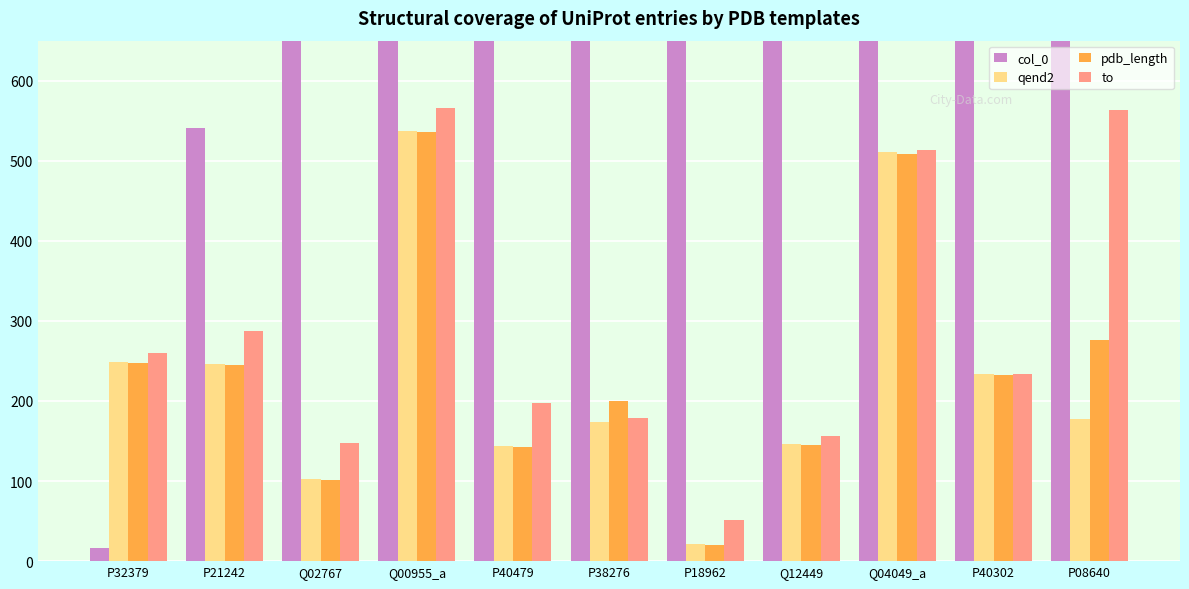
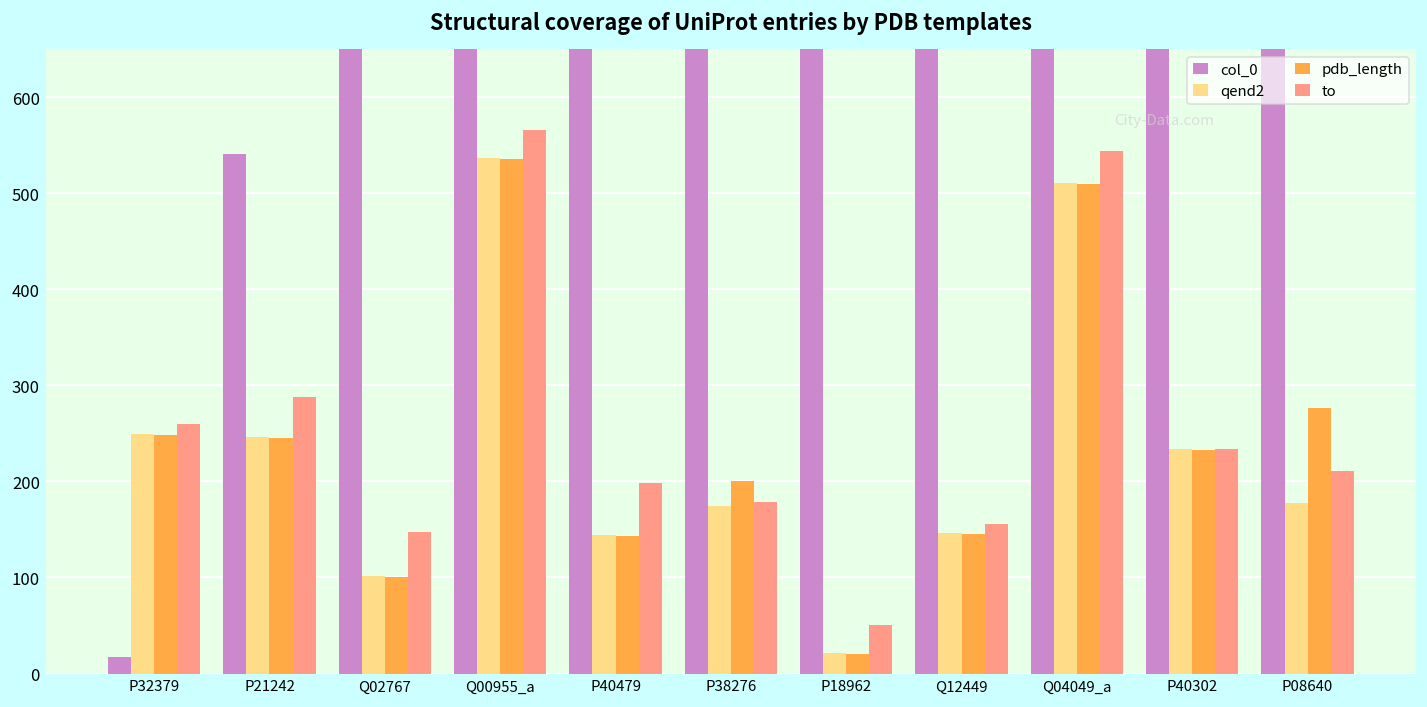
  {
    "col_0": {
      "P32379": 20,
      "P21242": 540
    },
    "qend2": {
      "P32379": 250,
      "P21242": 250,
      "Q02767": 100,
      "Q00955_a": 540,
      "P40479": 140,
      "P38276": 170,
      "P18962": 20,
      "Q12449": 150,
      "Q04049_a": 510,
      "P40302": 230,
      "P08640": 180
    },
    "pdb_length": {
      "P32379": 250,
      "P21242": 250,
      "Q02767": 100,
      "Q00955_a": 540,
      "P40479": 140,
      "P38276": 200,
      "P18962": 20,
      "Q12449": 150,
      "Q04049_a": 510,
      "P40302": 230,
      "P08640": 280
    },
    "to": {
      "P32379": 260,
      "P21242": 290,
      "Q02767": 150,
      "Q00955_a": 570,
      "P40479": 200,
      "P38276": 180,
      "P18962": 50,
      "Q12449": 160,
-     "Q04049_a": 510,
+     "Q04049_a": 540,
      "P40302": 230,
-     "P08640": 560
+     "P08640": 210
    }
  }
